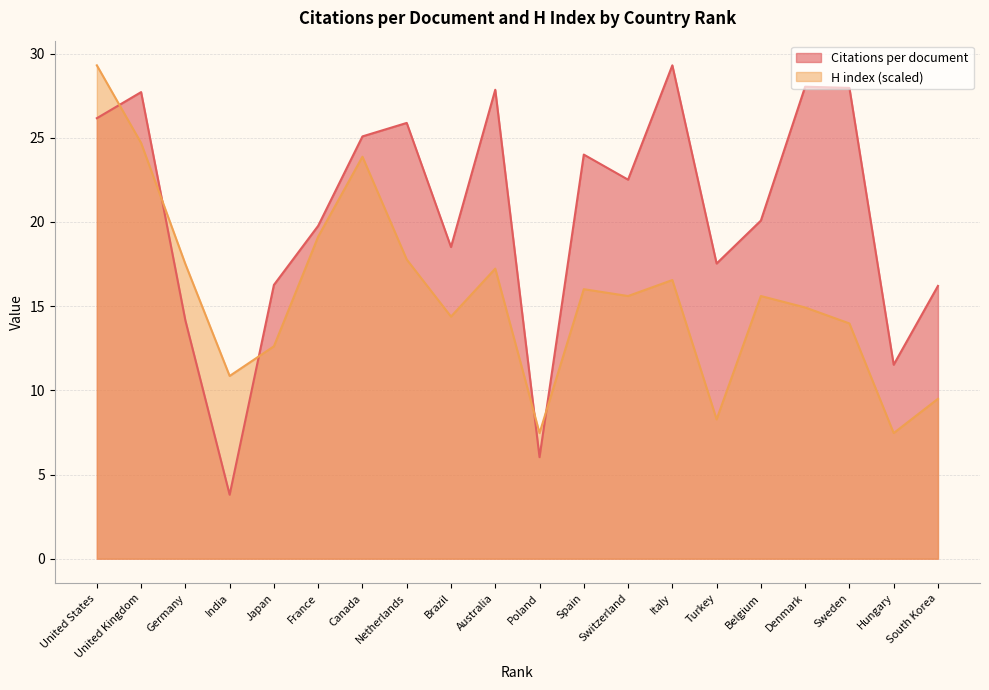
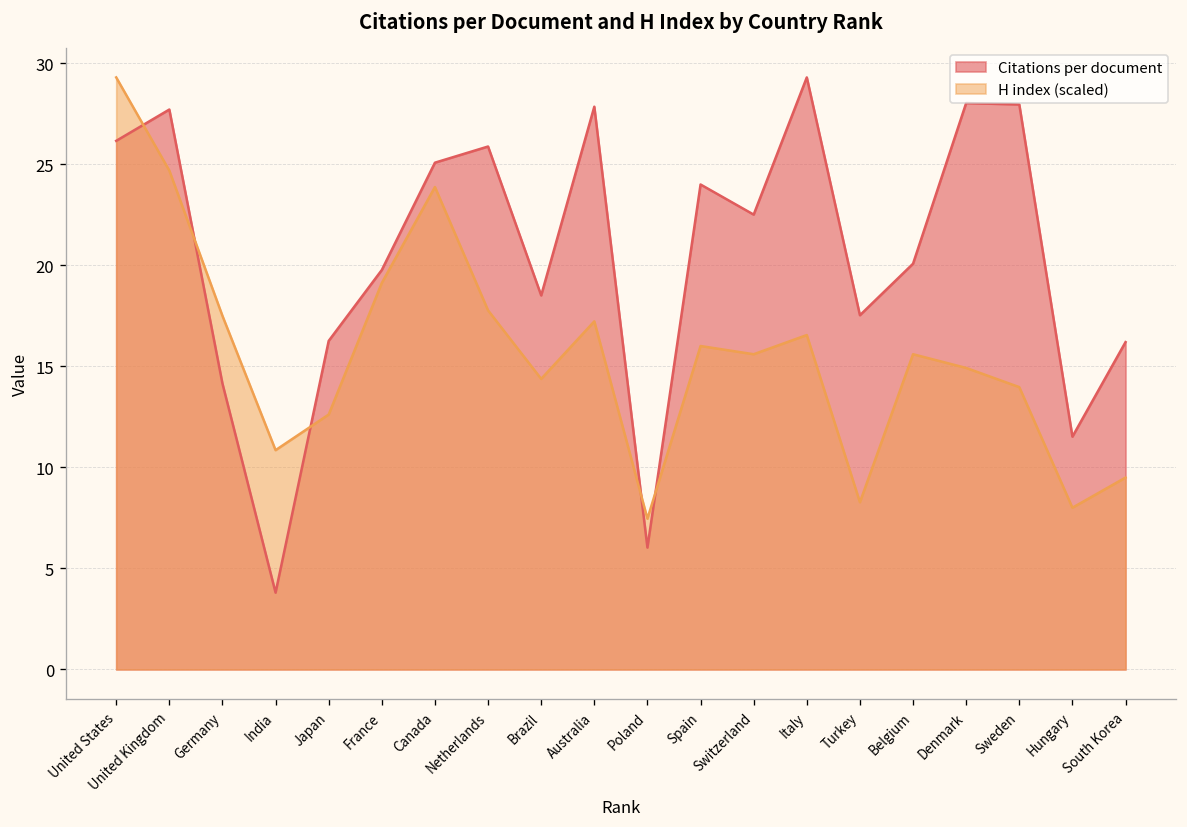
  {
    "Citations per document": {
      "United States": 26.2,
      "United Kingdom": 27.7,
      "Germany": 14.2,
      "India": 3.8,
      "Japan": 16.3,
      "France": 19.8,
      "Canada": 25.1,
      "Netherlands": 25.9,
      "Brazil": 18.5,
      "Australia": 27.9,
      "Poland": 6.0,
      "Spain": 24.0,
      "Switzerland": 22.5,
      "Italy": 29.3,
      "Turkey": 17.5,
      "Belgium": 20.1,
      "Hungary": 11.5,
      "South Korea": 16.2
    },
    "H index (scaled)": {
      "United States": 29.3,
      "United Kingdom": 24.7,
      "Germany": 17.5,
      "India": 10.9,
      "Japan": 12.6,
      "France": 19.1,
      "Canada": 23.9,
      "Netherlands": 17.8,
      "Brazil": 14.4,
      "Australia": 17.2,
      "Poland": 7.5,
      "Spain": 16.0,
      "Switzerland": 15.6,
      "Italy": 16.5,
      "Turkey": 8.3,
      "Belgium": 15.6,
      "Denmark": 14.9,
      "Sweden": 14.0,
-     "Hungary": 7.5,
+     "Hungary": 8.0,
      "South Korea": 9.5
    }
  }
